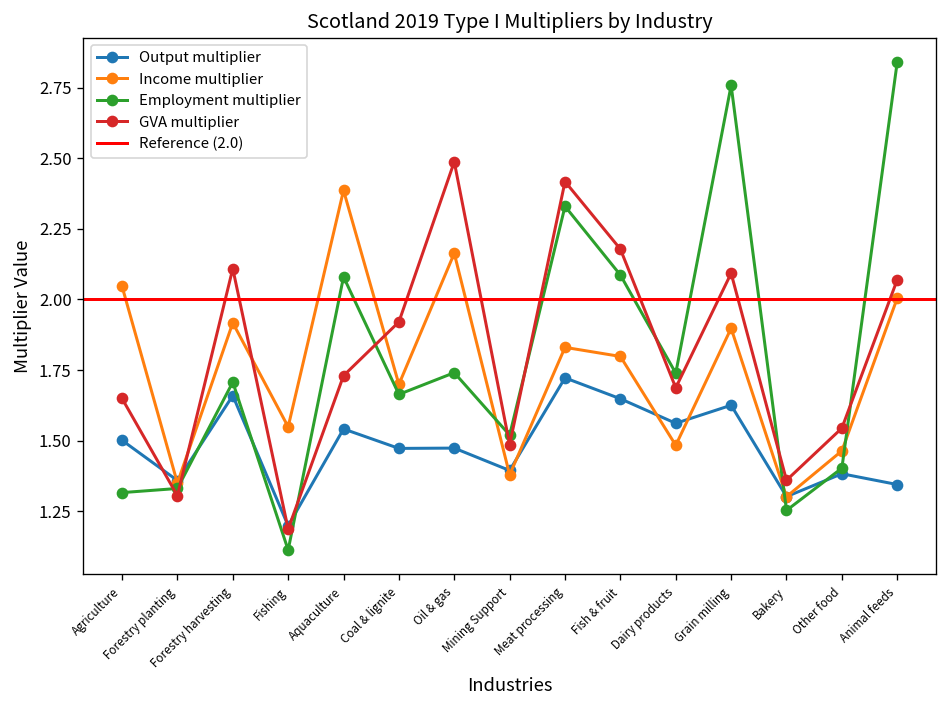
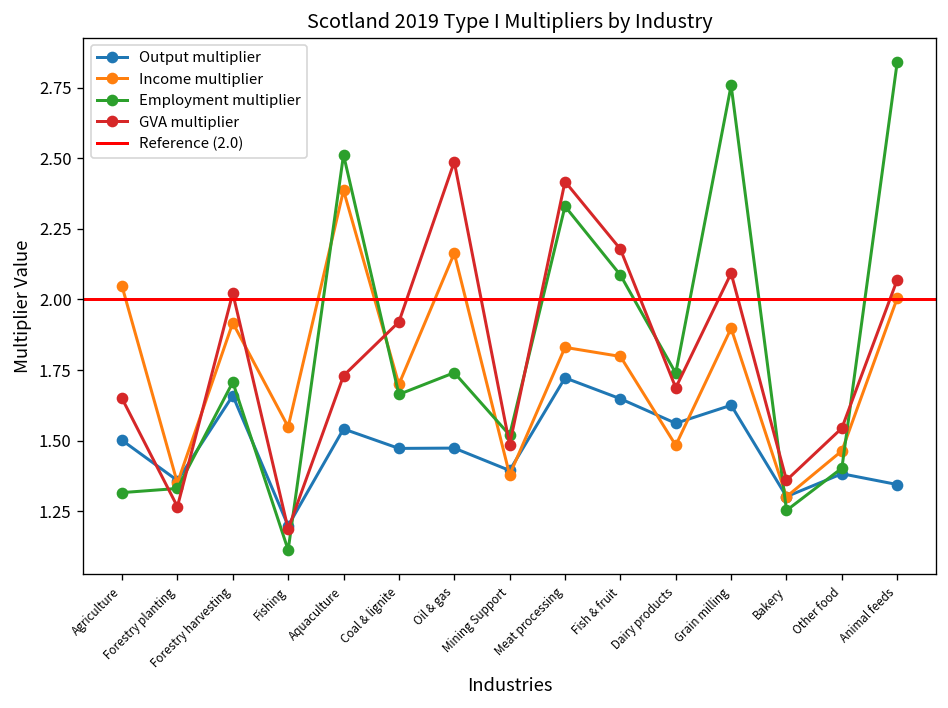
  {
    "Output multiplier": {
      "Agriculture": 1.50,
      "Forestry harvesting": 1.66,
      "Fishing": 1.20,
      "Aquaculture": 1.54,
      "Coal & lignite": 1.47,
      "Oil & gas": 1.47,
      "Mining Support": 1.39,
      "Meat processing": 1.72,
      "Fish & fruit": 1.65,
      "Dairy products": 1.56,
      "Grain milling": 1.63,
      "Other food": 1.38,
      "Animal feeds": 1.34
    },
    "Income multiplier": {
      "Agriculture": 2.05,
      "Forestry harvesting": 1.92,
      "Fishing": 1.55,
      "Aquaculture": 2.39,
      "Coal & lignite": 1.70,
      "Oil & gas": 2.16,
      "Mining Support": 1.38,
      "Meat processing": 1.83,
      "Fish & fruit": 1.80,
      "Dairy products": 1.48,
      "Grain milling": 1.90,
      "Other food": 1.46,
      "Animal feeds": 2.00
    },
    "Employment multiplier": {
      "Agriculture": 1.32,
      "Forestry planting": 1.33,
      "Forestry harvesting": 1.71,
      "Fishing": 1.11,
-     "Aquaculture": 2.08,
+     "Aquaculture": 2.51,
      "Coal & lignite": 1.66,
      "Oil & gas": 1.74,
      "Mining Support": 1.52,
      "Meat processing": 2.33,
      "Fish & fruit": 2.09,
      "Dairy products": 1.74,
      "Grain milling": 2.76,
      "Bakery": 1.25,
      "Other food": 1.40,
      "Animal feeds": 2.84
    },
    "GVA multiplier": {
      "Agriculture": 1.65,
-     "Forestry planting": 1.30,
-     "Forestry harvesting": 2.11,
+     "Forestry planting": 1.27,
+     "Forestry harvesting": 2.02,
      "Fishing": 1.19,
      "Aquaculture": 1.73,
      "Coal & lignite": 1.92,
      "Oil & gas": 2.49,
      "Mining Support": 1.49,
      "Meat processing": 2.42,
      "Fish & fruit": 2.18,
      "Dairy products": 1.69,
      "Grain milling": 2.09,
      "Bakery": 1.36,
      "Other food": 1.54,
      "Animal feeds": 2.07
    }
  }
